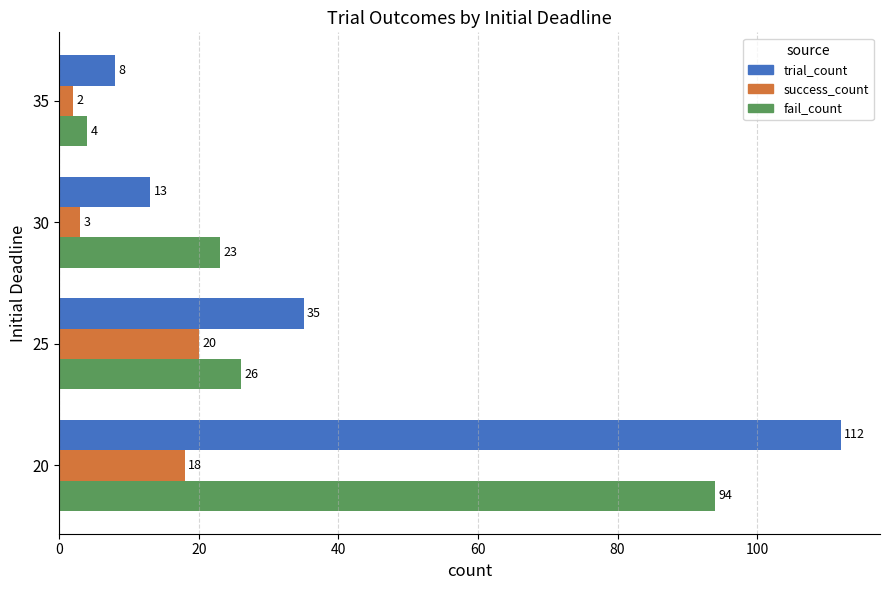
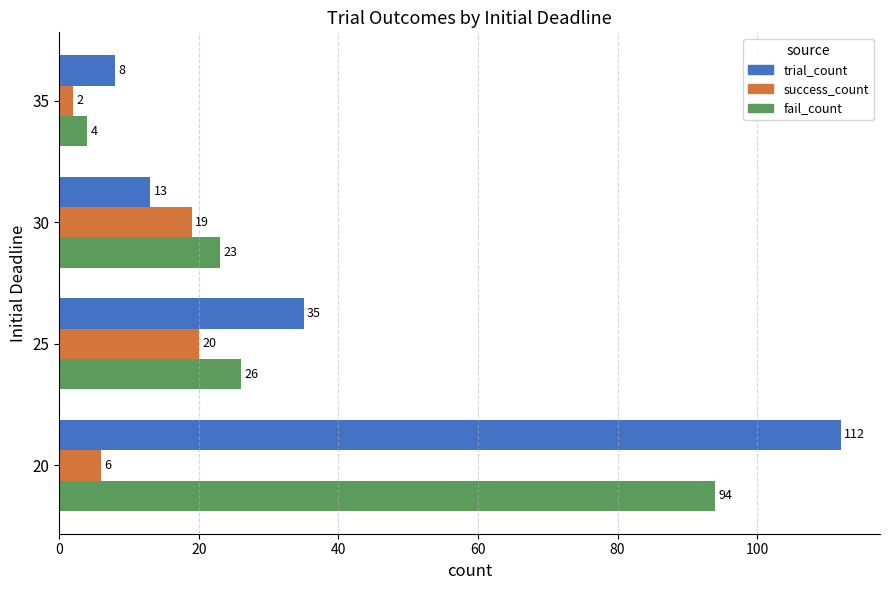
  {
    "trial_count": {
      "35": 8,
      "30": 13,
      "25": 35,
      "20": 112
    },
    "success_count": {
      "35": 2,
-     "30": 3,
+     "30": 19,
      "25": 20,
-     "20": 18
+     "20": 6
    },
    "fail_count": {
      "35": 4,
      "30": 23,
      "25": 26,
      "20": 94
    }
  }
